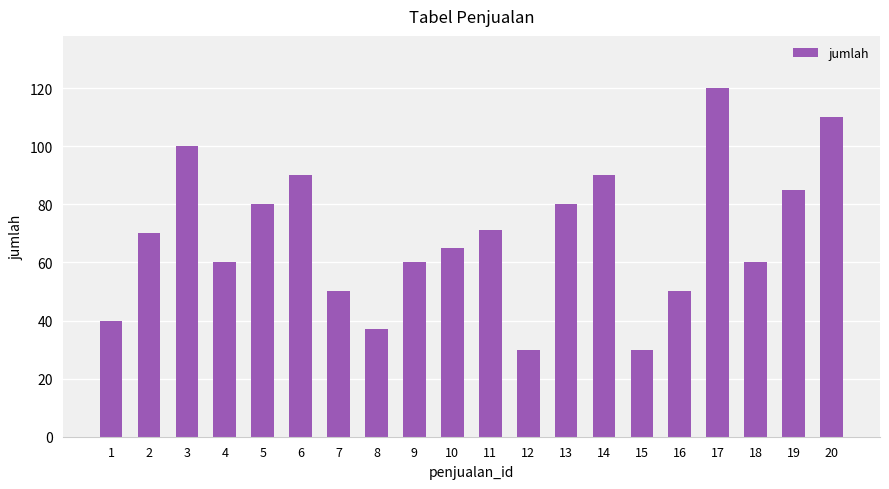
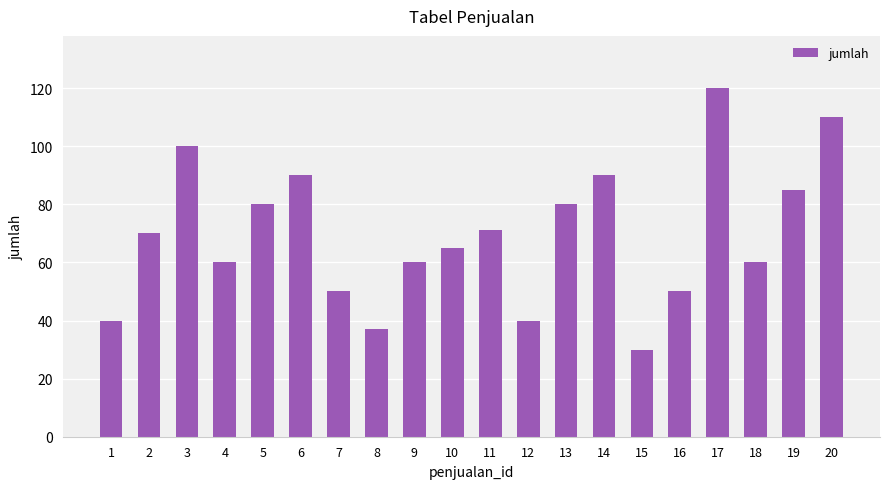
  {
    "1": 40,
    "2": 70,
    "3": 100,
    "4": 60,
    "5": 80,
    "6": 90,
    "7": 50,
    "8": 37,
    "9": 60,
    "10": 65,
    "11": 71,
-   "12": 30,
+   "12": 40,
    "13": 80,
    "14": 90,
    "15": 30,
    "16": 50,
    "17": 120,
    "18": 60,
    "19": 85,
    "20": 110
  }
